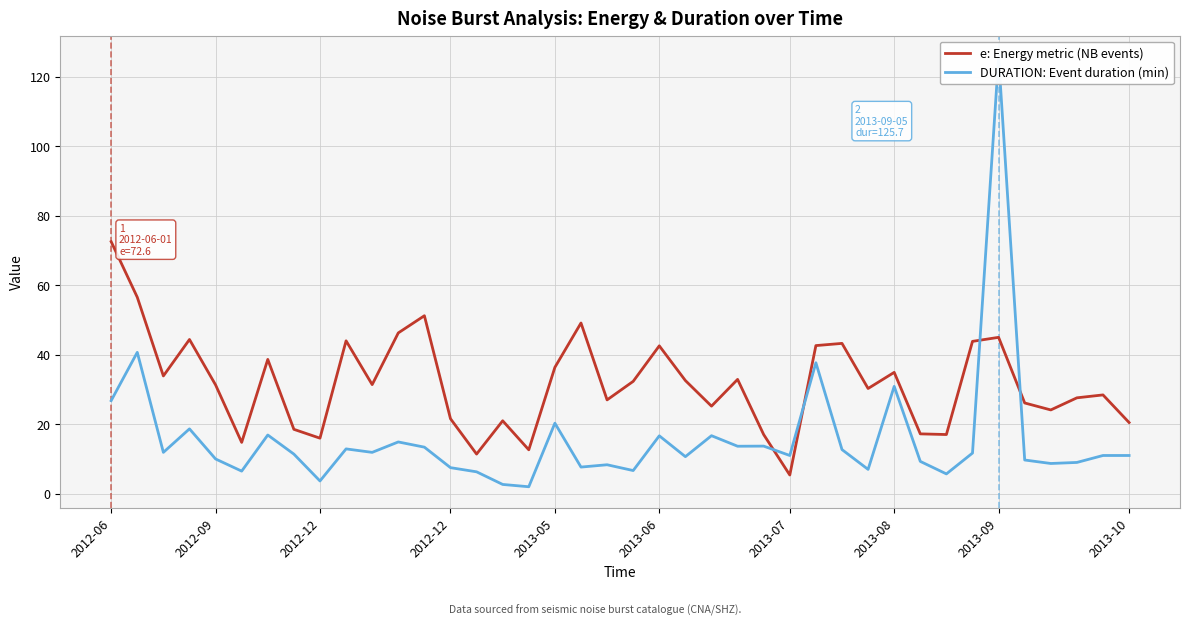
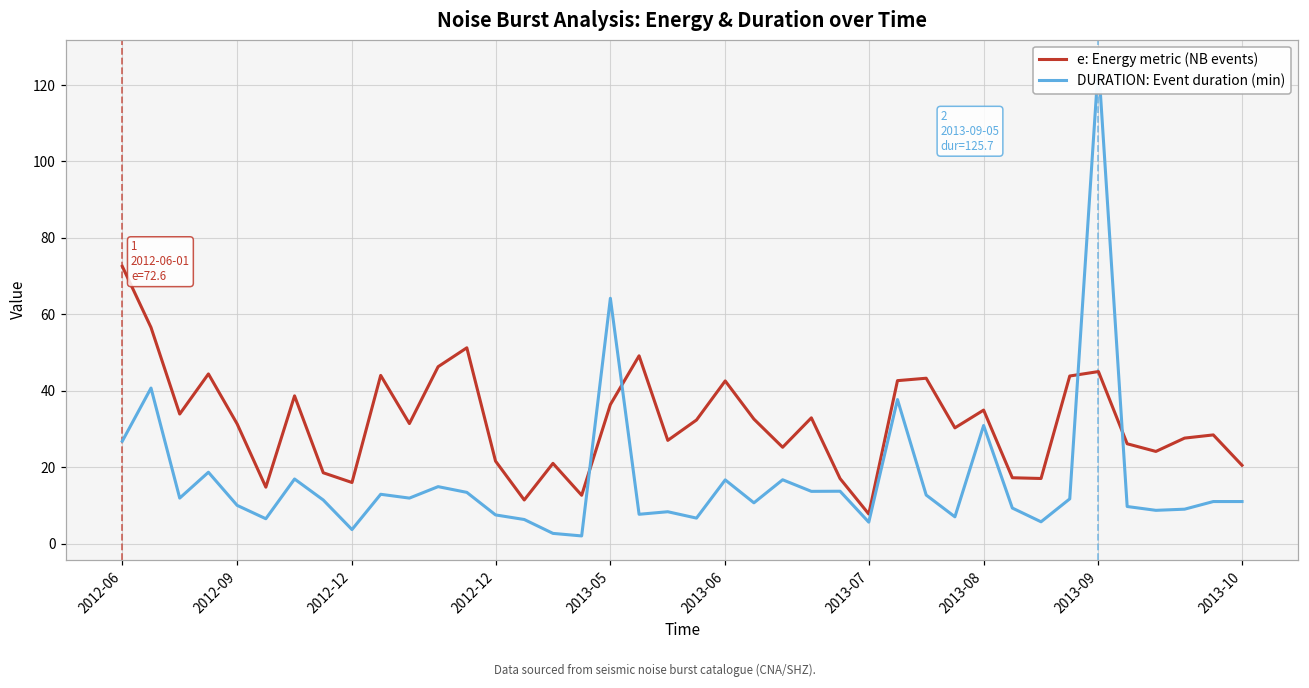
  {
    "e: Energy metric (NB events)": {
      "2012-09": 31,
      "2013-05": 36,
      "2013-06": 43,
-     "2013-07": 5,
+     "2013-07": 8,
      "2013-08": 35,
      "2013-09": 45,
      "2013-10": 20
    },
    "DURATION: Event duration (min)": {
      "2012-06": 27,
      "2012-09": 10,
-     "2013-05": 20,
+     "2013-05": 64,
      "2013-06": 17,
-     "2013-07": 11,
+     "2013-07": 6,
      "2013-08": 31,
      "2013-10": 11
    }
  }
